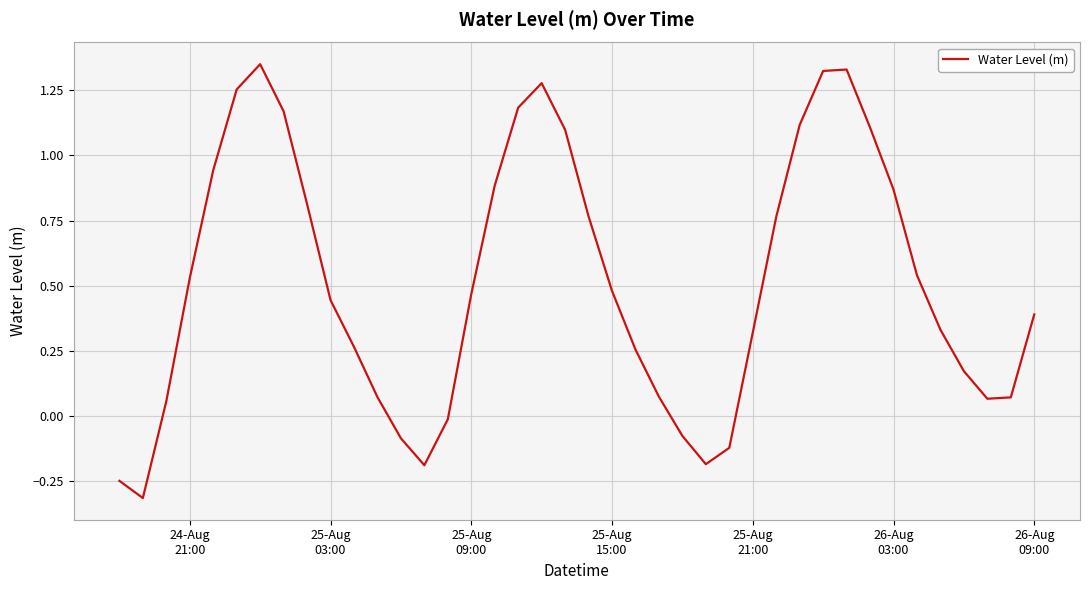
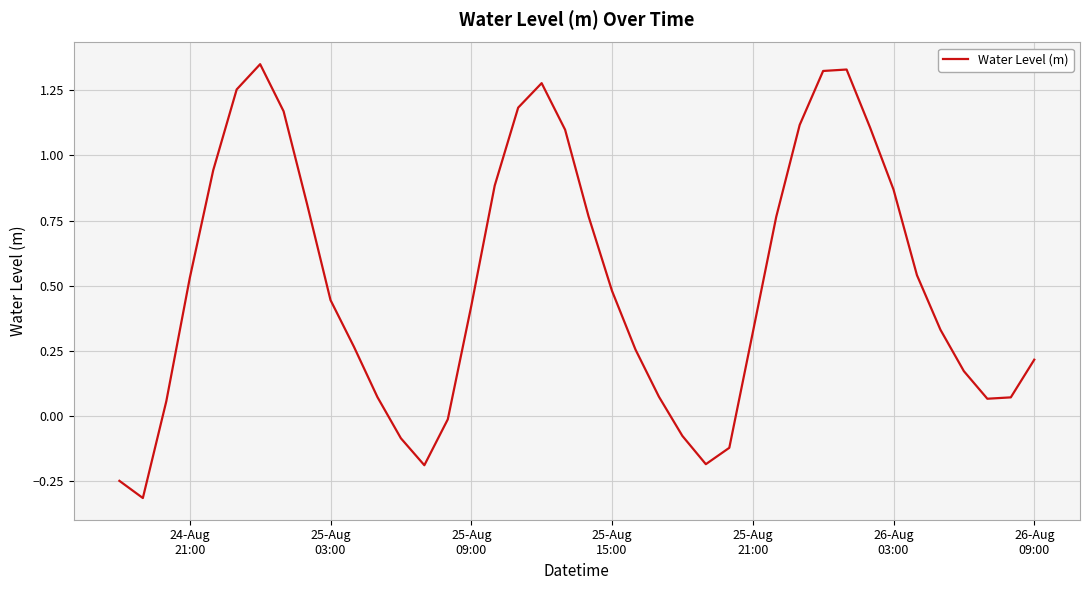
  {
    "24-Aug 21:00": 0.53,
    "25-Aug 03:00": 0.44,
-   "25-Aug 09:00": 0.47,
+   "25-Aug 09:00": 0.42,
    "25-Aug 15:00": 0.48,
    "25-Aug 21:00": 0.32,
    "26-Aug 03:00": 0.87,
-   "26-Aug 09:00": 0.39
+   "26-Aug 09:00": 0.22
  }
